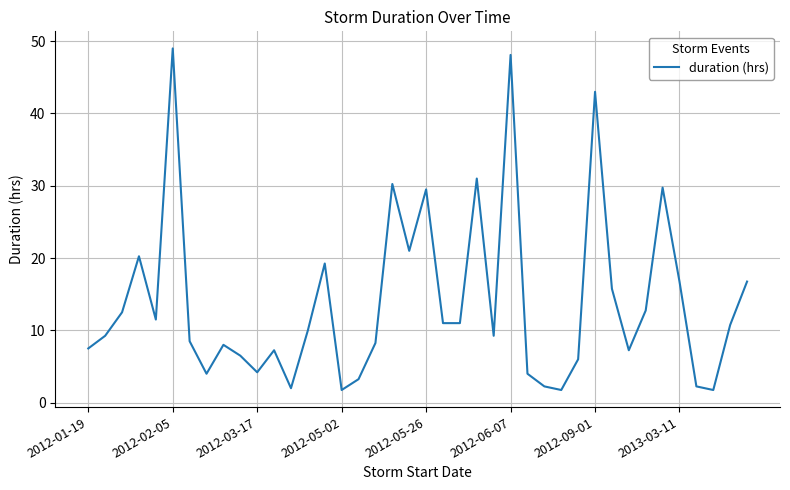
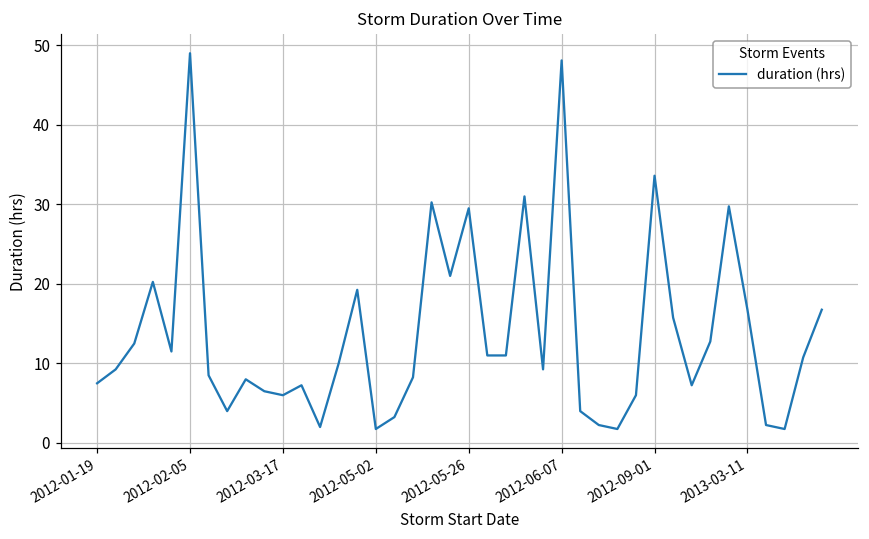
  {
-   "2012-03-17": 4,
+   "2012-03-17": 6,
    "2012-05-02": 2,
    "2012-05-26": 30,
    "2012-06-07": 48,
-   "2012-09-01": 43,
+   "2012-09-01": 34,
    "2013-03-11": 17
  }
